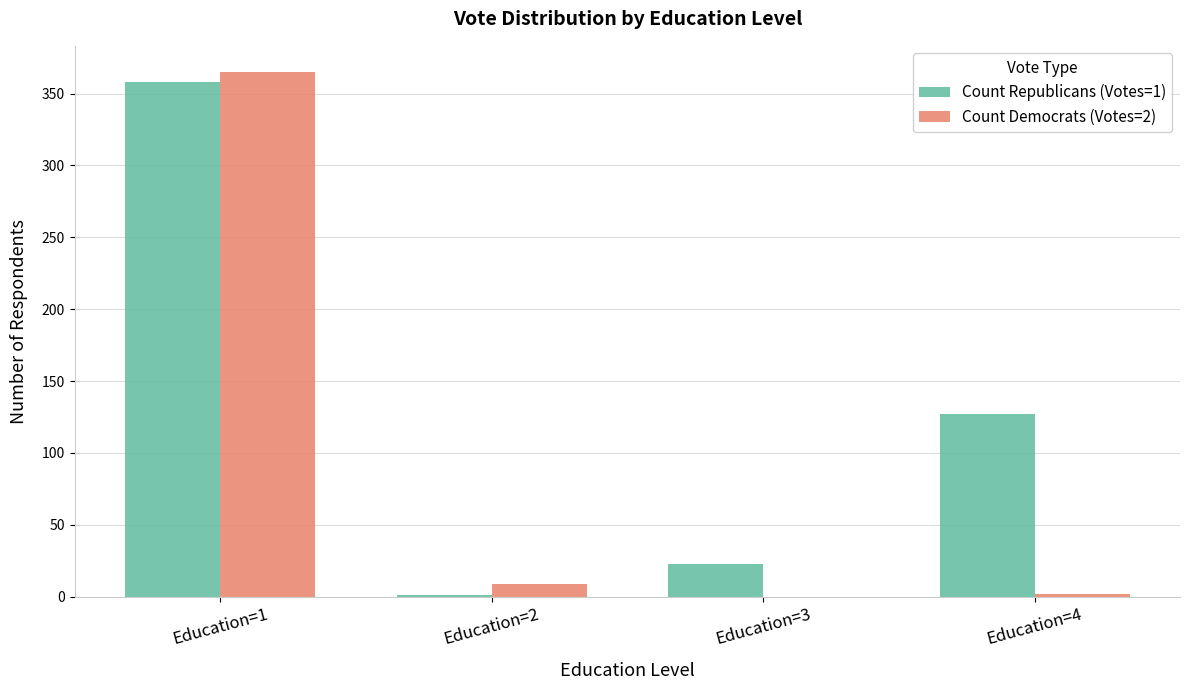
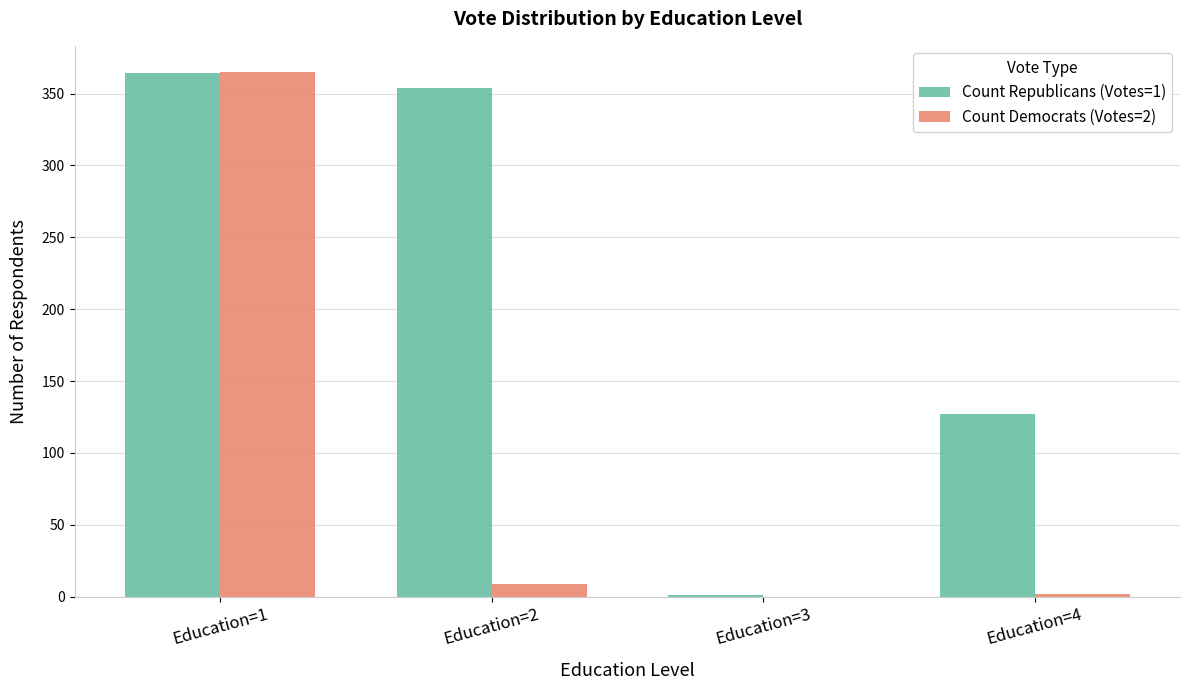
  {
    "Count Republicans (Votes=1)": {
-     "Education=1": 358,
-     "Education=2": 1,
-     "Education=3": 23,
+     "Education=1": 364,
+     "Education=2": 354,
+     "Education=3": 1,
      "Education=4": 127
    },
    "Count Democrats (Votes=2)": {
      "Education=1": 365,
      "Education=2": 9,
      "Education=3": 0,
      "Education=4": 2
    }
  }
